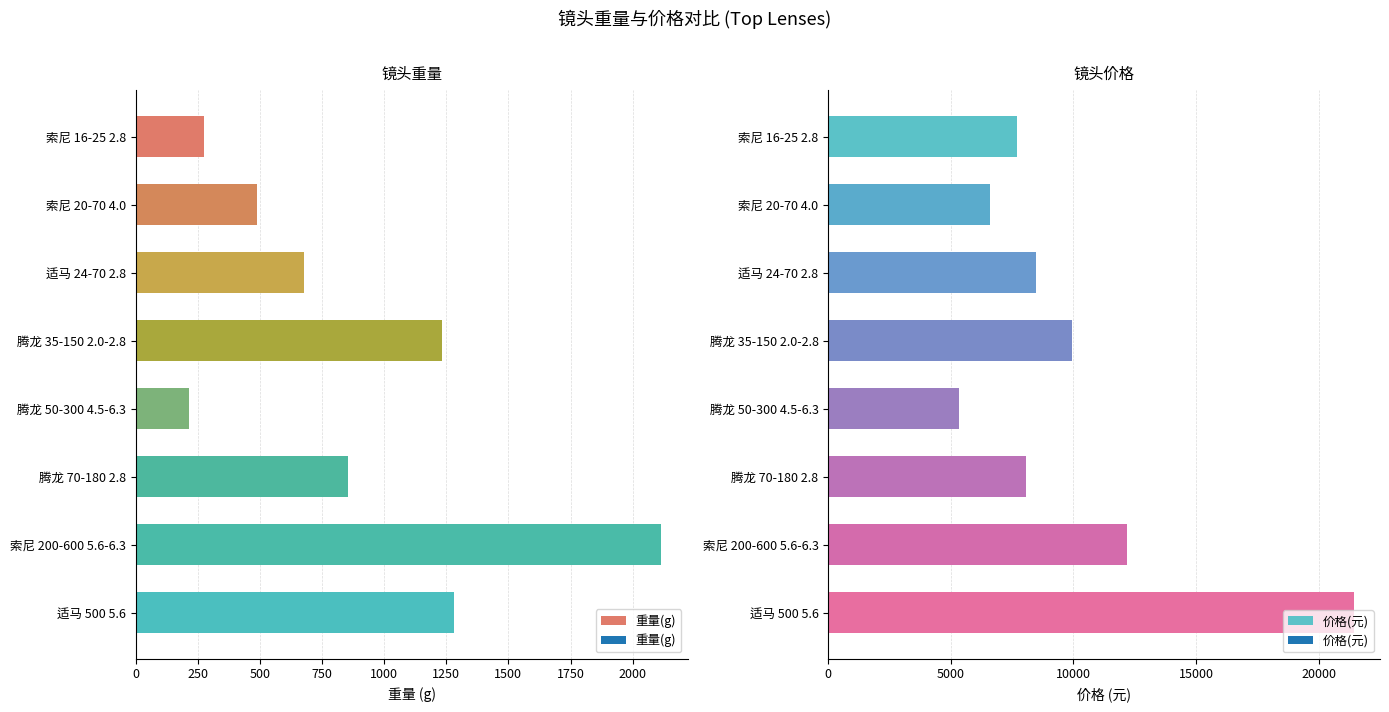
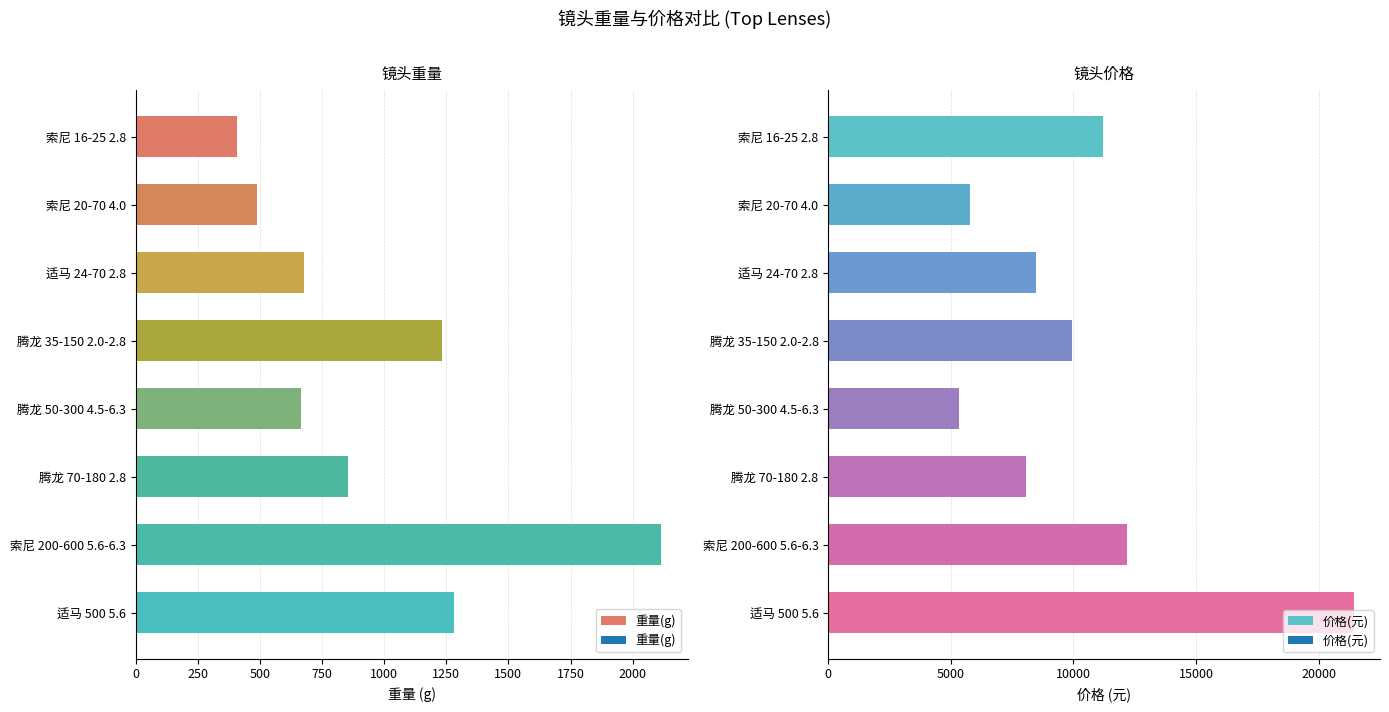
  {
    "镜头重量": {
-     "索尼 16-25 2.8": 280,
+     "索尼 16-25 2.8": 410,
      "索尼 20-70 4.0": 490,
      "适马 24-70 2.8": 680,
      "腾龙 35-150 2.0-2.8": 1230,
-     "腾龙 50-300 4.5-6.3": 210,
+     "腾龙 50-300 4.5-6.3": 670,
      "腾龙 70-180 2.8": 860,
      "索尼 200-600 5.6-6.3": 2120,
      "适马 500 5.6": 1280
    },
    "镜头价格": {
-     "索尼 16-25 2.8": 7700,
-     "索尼 20-70 4.0": 6600,
+     "索尼 16-25 2.8": 11200,
+     "索尼 20-70 4.0": 5800,
      "适马 24-70 2.8": 8500,
      "腾龙 35-150 2.0-2.8": 9900,
      "腾龙 50-300 4.5-6.3": 5300,
      "腾龙 70-180 2.8": 8100,
      "索尼 200-600 5.6-6.3": 12200
    }
  }
